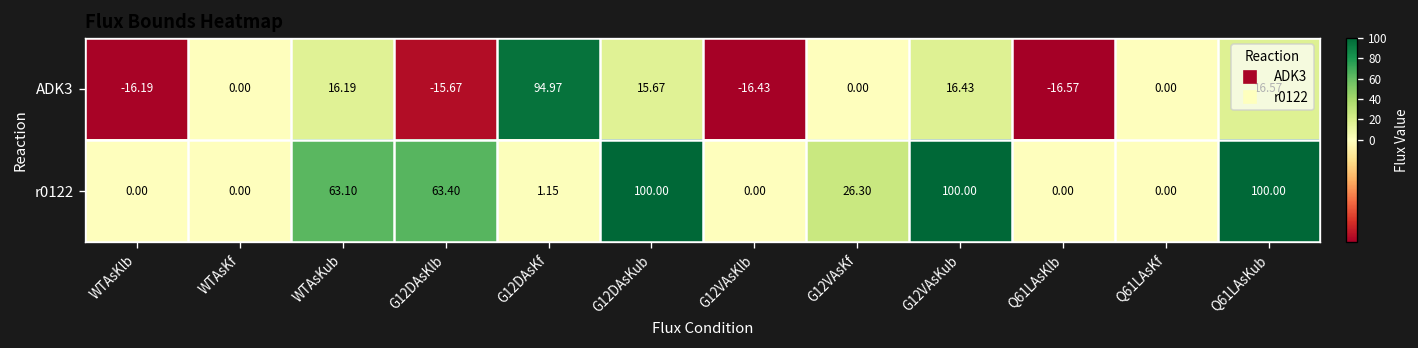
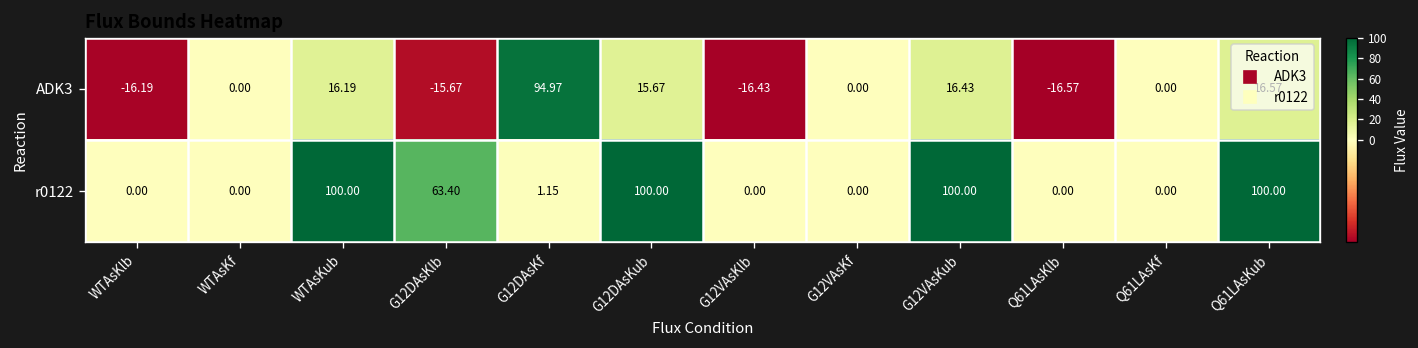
  {
    "ADK3": {
      "WTAsKlb": -16.19,
      "WTAsKf": 0.00,
      "WTAsKub": 16.19,
      "G12DAsKlb": -15.67,
      "G12DAsKf": 94.97,
      "G12DAsKub": 15.67,
      "G12VAsKlb": -16.43,
      "G12VAsKf": 0.00,
      "G12VAsKub": 16.43,
      "Q61LAsKlb": -16.57,
      "Q61LAsKf": 0.00
    },
    "r0122": {
      "WTAsKlb": 0.00,
      "WTAsKf": 0.00,
-     "WTAsKub": 63.10,
+     "WTAsKub": 100.00,
      "G12DAsKlb": 63.40,
      "G12DAsKf": 1.15,
      "G12DAsKub": 100.00,
      "G12VAsKlb": 0.00,
-     "G12VAsKf": 26.30,
+     "G12VAsKf": 0.00,
      "G12VAsKub": 100.00,
      "Q61LAsKlb": 0.00,
      "Q61LAsKf": 0.00,
      "Q61LAsKub": 100.00
    }
  }
